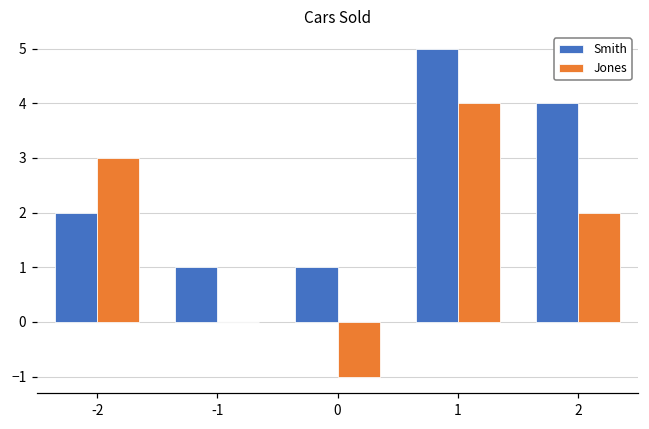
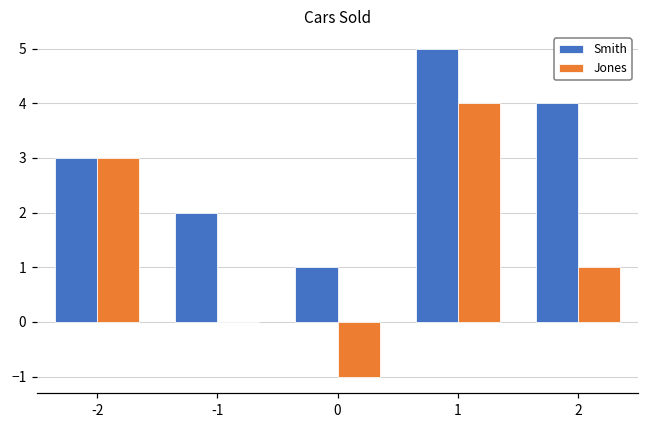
  {
    "Smith": {
-     "-2": 2,
-     "-1": 1,
+     "-2": 3,
+     "-1": 2,
      "0": 1,
      "1": 5,
      "2": 4
    },
    "Jones": {
      "-2": 3,
      "-1": 0,
      "0": -1,
      "1": 4,
-     "2": 2
+     "2": 1
    }
  }
